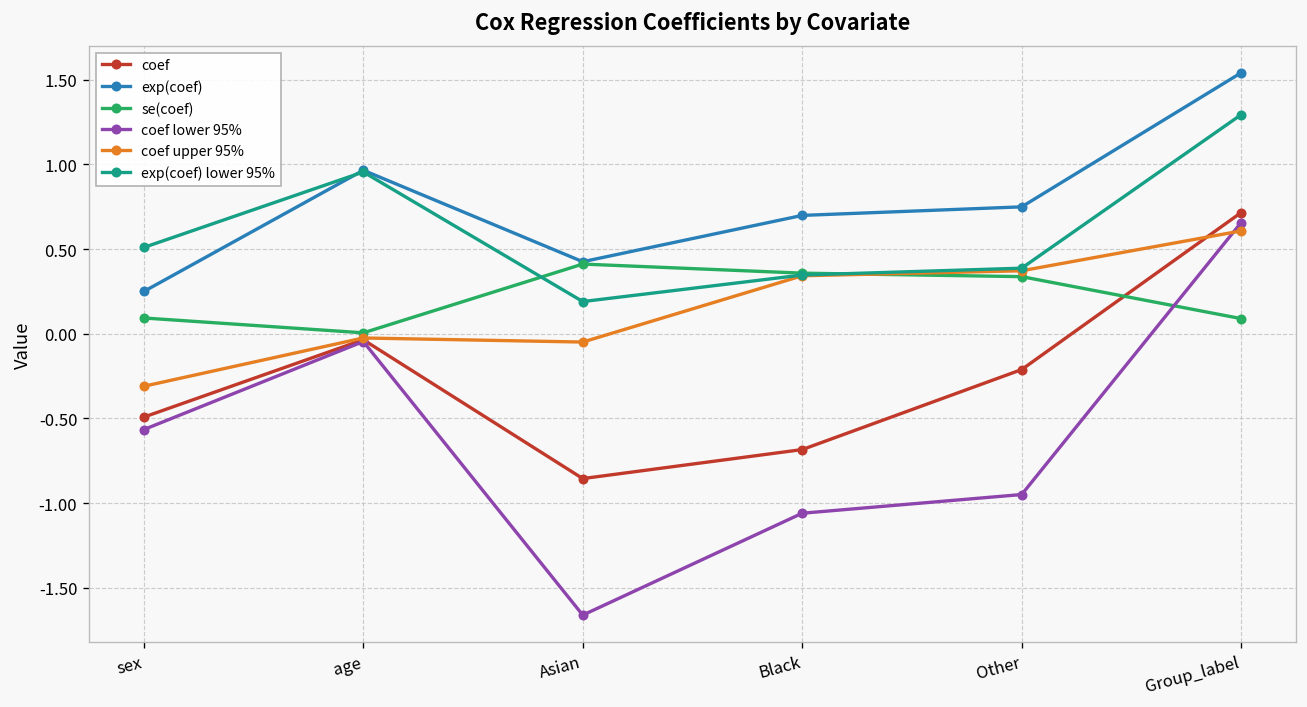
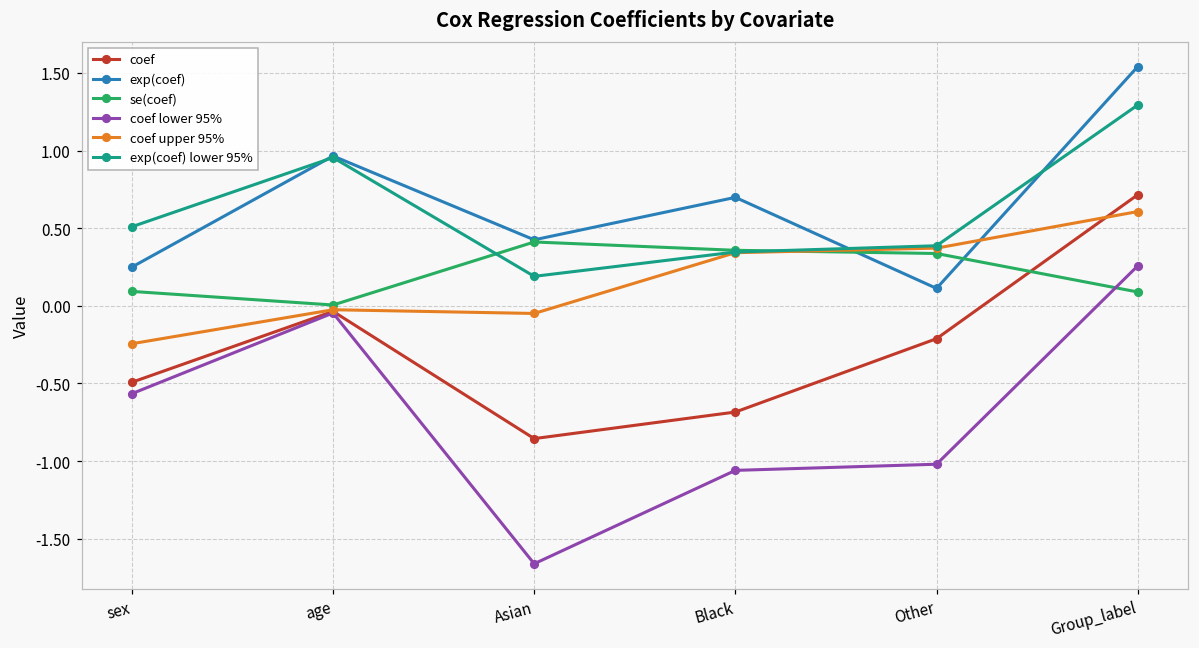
  {
    "coef": {
      "sex": -0.49,
      "Asian": -0.86,
      "Black": -0.68,
      "Other": -0.21,
      "Group_label": 0.72
    },
    "exp(coef)": {
      "sex": 0.25,
      "Black": 0.70,
-     "Other": 0.75,
+     "Other": 0.11,
      "Group_label": 1.54
    },
    "coef lower 95%": {
      "sex": -0.57,
      "Asian": -1.66,
      "Black": -1.06,
-     "Other": -0.95,
-     "Group_label": 0.66
+     "Other": -1.02,
+     "Group_label": 0.26
    },
    "coef upper 95%": {
-     "sex": -0.31,
+     "sex": -0.24,
      "Asian": -0.05,
      "Group_label": 0.61
    }
  }
